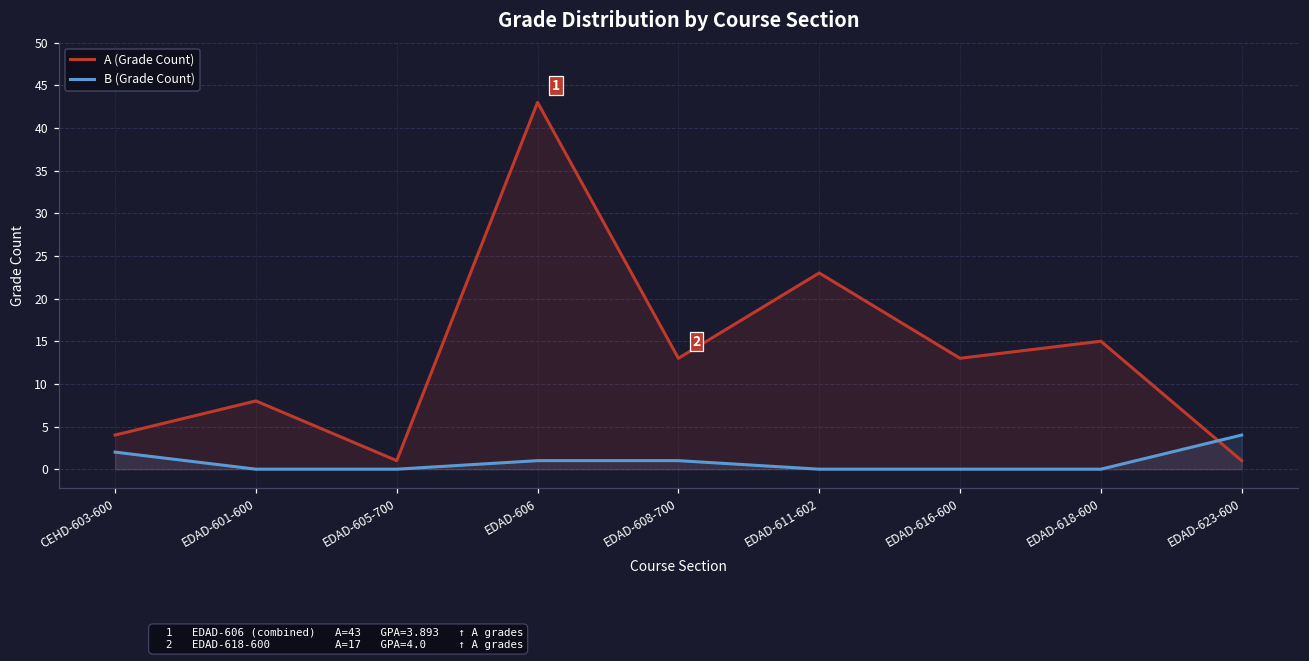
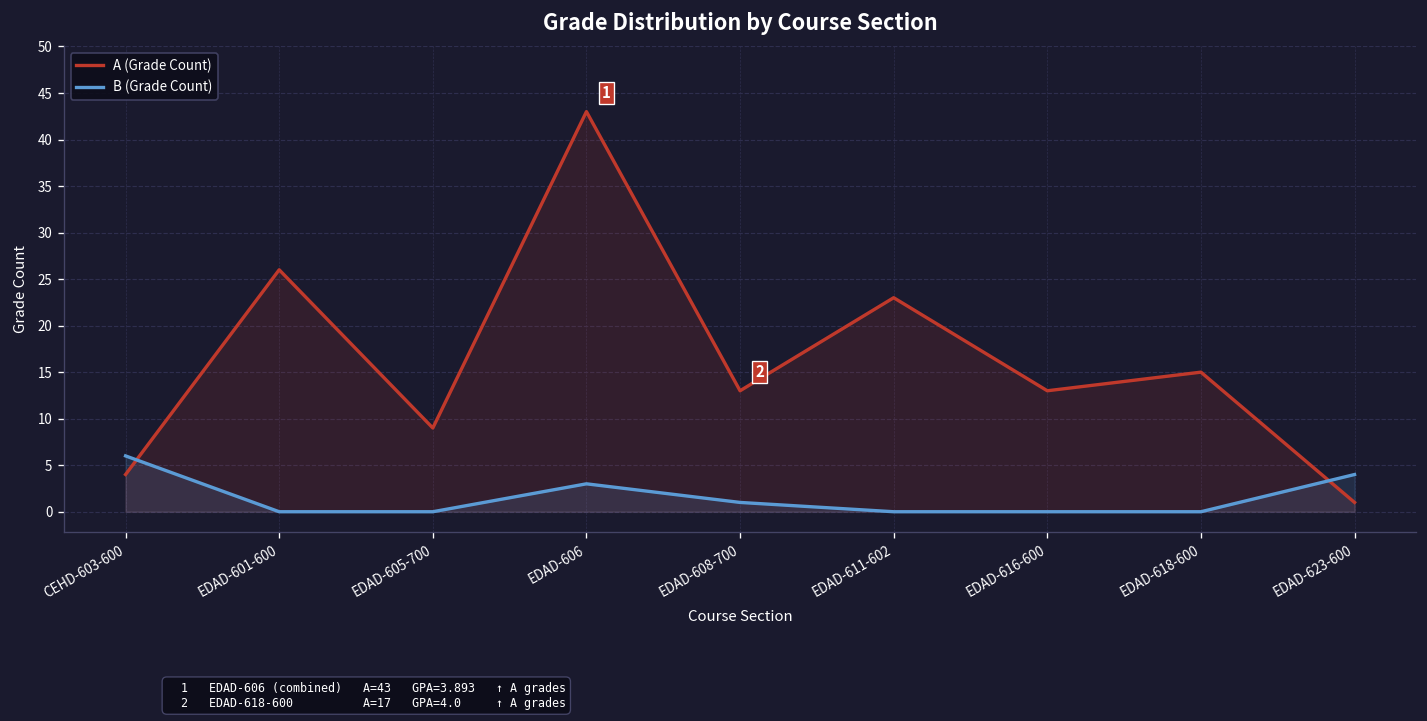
  {
    "A (Grade Count)": {
      "CEHD-603-600": 4,
-     "EDAD-601-600": 8,
-     "EDAD-605-700": 1,
+     "EDAD-601-600": 26,
+     "EDAD-605-700": 9,
      "EDAD-611-602": 23,
      "EDAD-616-600": 13,
      "EDAD-618-600": 15,
      "EDAD-623-600": 1
    },
    "B (Grade Count)": {
-     "CEHD-603-600": 2,
+     "CEHD-603-600": 6,
      "EDAD-601-600": 0,
      "EDAD-605-700": 0,
-     "EDAD-606": 1,
+     "EDAD-606": 3,
      "EDAD-608-700": 1,
      "EDAD-611-602": 0,
      "EDAD-616-600": 0,
      "EDAD-618-600": 0,
      "EDAD-623-600": 4
    }
  }
